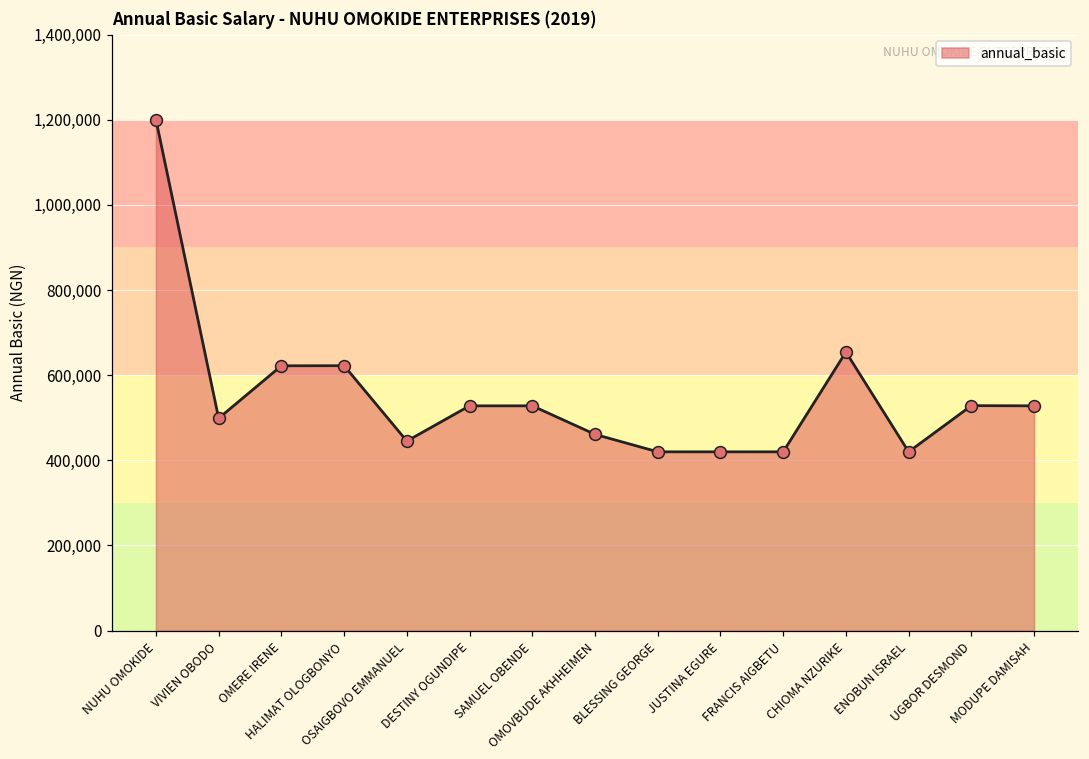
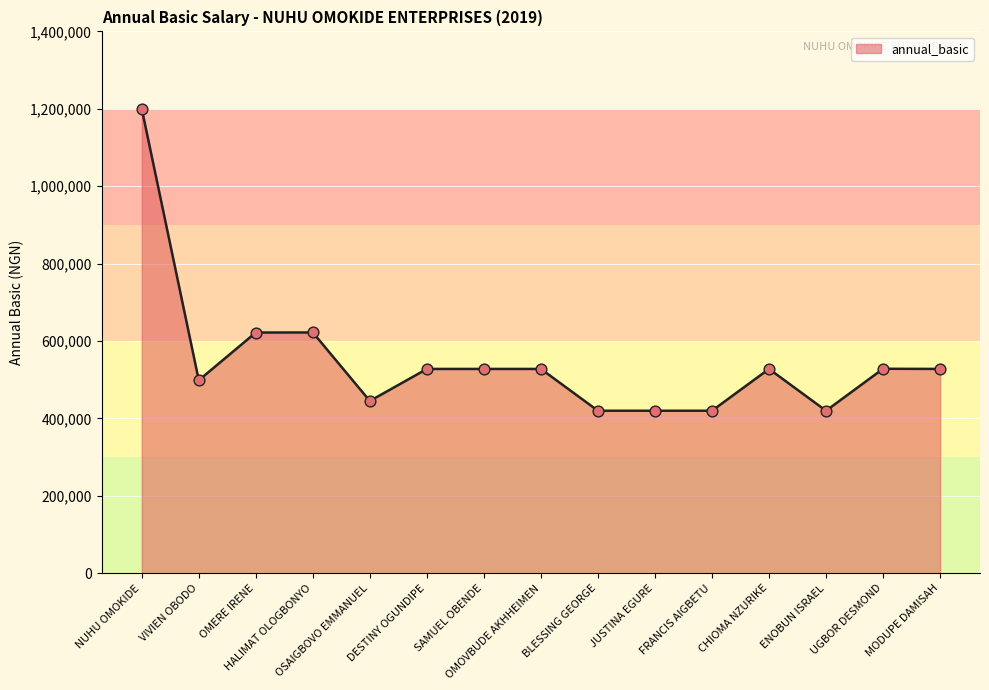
  {
    "NUHU OMOKIDE": "1,200,000",
    "VIVIEN OBODO": "500,000",
    "OMERE IRENE": "620,000",
    "HALIMAT OLOGBONYO": "620,000",
    "OSAIGBOVO EMMANUEL": "450,000",
    "DESTINY OGUNDIPE": "530,000",
    "SAMUEL OBENDE": "530,000",
-   "OMOVBUDE AKHHEIMEN": "460,000",
+   "OMOVBUDE AKHHEIMEN": "530,000",
    "BLESSING GEORGE": "420,000",
    "JUSTINA EGURE": "420,000",
    "FRANCIS AIGBETU": "420,000",
-   "CHIOMA NZURIKE": "650,000",
+   "CHIOMA NZURIKE": "530,000",
    "ENOBUN ISRAEL": "420,000",
    "UGBOR DESMOND": "530,000",
    "MODUPE DAMISAH": "530,000"
  }
